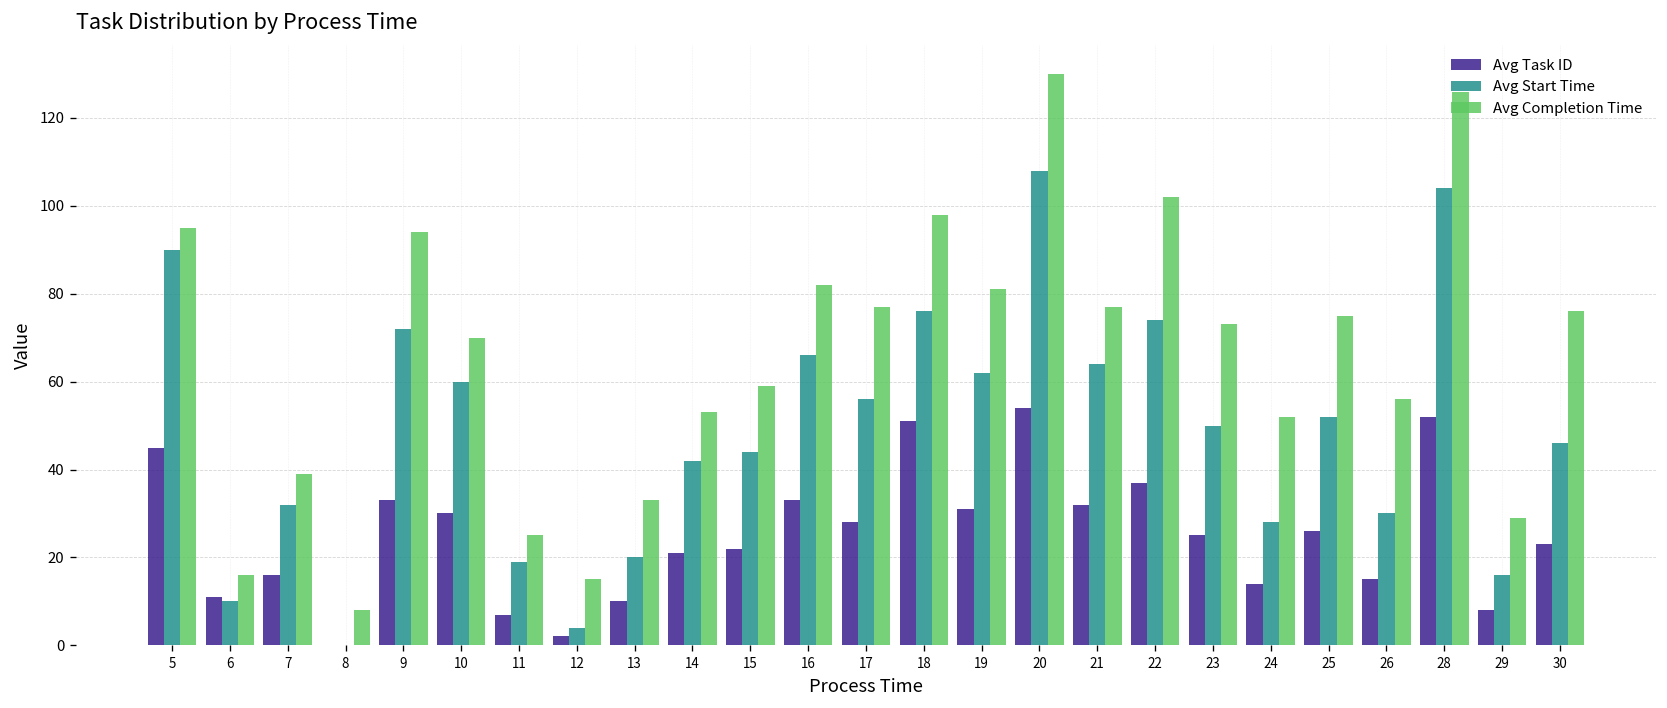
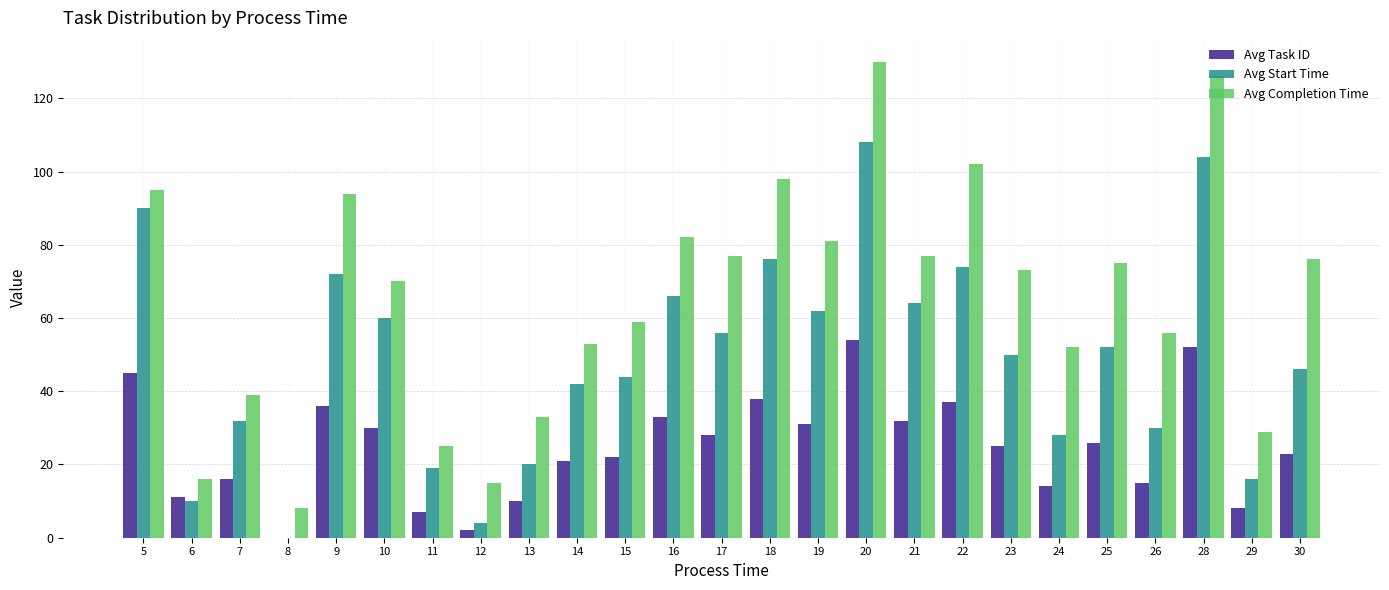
  {
    "Avg Task ID": {
      "5": 45,
      "6": 11,
      "7": 16,
      "8": 0,
-     "9": 33,
+     "9": 36,
      "10": 30,
      "11": 7,
      "12": 2,
      "13": 10,
      "14": 21,
      "15": 22,
      "16": 33,
      "17": 28,
-     "18": 51,
+     "18": 38,
      "19": 31,
      "20": 54,
      "21": 32,
      "22": 37,
      "23": 25,
      "24": 14,
      "25": 26,
      "26": 15,
      "28": 52,
      "29": 8,
      "30": 23
    },
    "Avg Start Time": {
      "5": 90,
      "6": 10,
      "7": 32,
      "8": 0,
      "9": 72,
      "10": 60,
      "11": 19,
      "12": 4,
      "13": 20,
      "14": 42,
      "15": 44,
      "16": 66,
      "17": 56,
      "18": 76,
      "19": 62,
      "20": 108,
      "21": 64,
      "22": 74,
      "23": 50,
      "24": 28,
      "25": 52,
      "26": 30,
      "28": 104,
      "29": 16,
      "30": 46
    },
    "Avg Completion Time": {
      "5": 95,
      "6": 16,
      "7": 39,
      "8": 8,
      "9": 94,
      "10": 70,
      "11": 25,
      "12": 15,
      "13": 33,
      "14": 53,
      "15": 59,
      "16": 82,
      "17": 77,
      "18": 98,
      "19": 81,
      "20": 130,
      "21": 77,
      "22": 102,
      "23": 73,
      "24": 52,
      "25": 75,
      "26": 56,
      "28": 126,
      "29": 29,
      "30": 76
    }
  }
